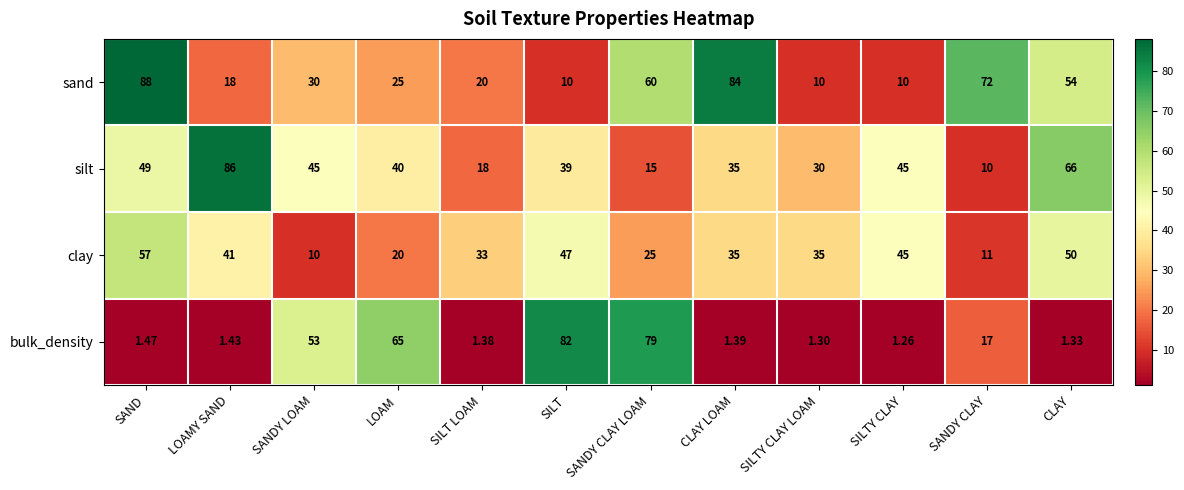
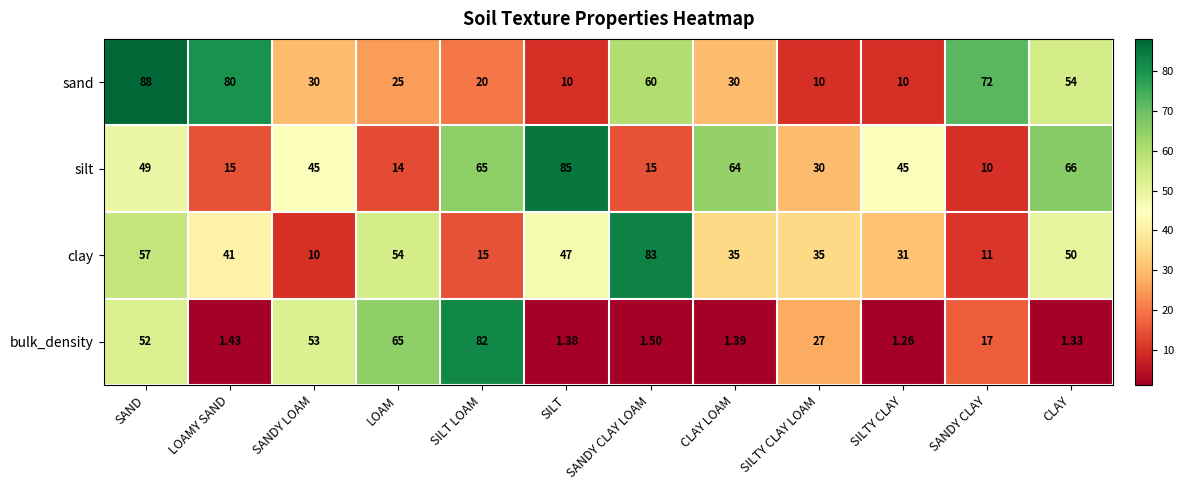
  {
    "sand": {
      "SAND": 88,
-     "LOAMY SAND": 18,
+     "LOAMY SAND": 80,
      "SANDY LOAM": 30,
      "LOAM": 25,
      "SILT LOAM": 20,
      "SILT": 10,
      "SANDY CLAY LOAM": 60,
-     "CLAY LOAM": 84,
+     "CLAY LOAM": 30,
      "SILTY CLAY LOAM": 10,
      "SILTY CLAY": 10,
      "SANDY CLAY": 72,
      "CLAY": 54
    },
    "silt": {
      "SAND": 49,
-     "LOAMY SAND": 86,
+     "LOAMY SAND": 15,
      "SANDY LOAM": 45,
-     "LOAM": 40,
-     "SILT LOAM": 18,
-     "SILT": 39,
+     "LOAM": 14,
+     "SILT LOAM": 65,
+     "SILT": 85,
      "SANDY CLAY LOAM": 15,
-     "CLAY LOAM": 35,
+     "CLAY LOAM": 64,
      "SILTY CLAY LOAM": 30,
      "SILTY CLAY": 45,
      "SANDY CLAY": 10,
      "CLAY": 66
    },
    "clay": {
      "SAND": 57,
      "LOAMY SAND": 41,
      "SANDY LOAM": 10,
-     "LOAM": 20,
-     "SILT LOAM": 33,
+     "LOAM": 54,
+     "SILT LOAM": 15,
      "SILT": 47,
-     "SANDY CLAY LOAM": 25,
+     "SANDY CLAY LOAM": 83,
      "CLAY LOAM": 35,
      "SILTY CLAY LOAM": 35,
-     "SILTY CLAY": 45,
+     "SILTY CLAY": 31,
      "SANDY CLAY": 11,
      "CLAY": 50
    },
    "bulk_density": {
-     "SAND": 1.47,
+     "SAND": 52,
      "LOAMY SAND": 1.43,
      "SANDY LOAM": 53,
      "LOAM": 65,
-     "SILT LOAM": 1.38,
-     "SILT": 82,
-     "SANDY CLAY LOAM": 79,
+     "SILT LOAM": 82,
+     "SILT": 1.38,
+     "SANDY CLAY LOAM": 1.50,
      "CLAY LOAM": 1.39,
-     "SILTY CLAY LOAM": 1.30,
+     "SILTY CLAY LOAM": 27,
      "SILTY CLAY": 1.26,
      "SANDY CLAY": 17,
      "CLAY": 1.33
    }
  }
